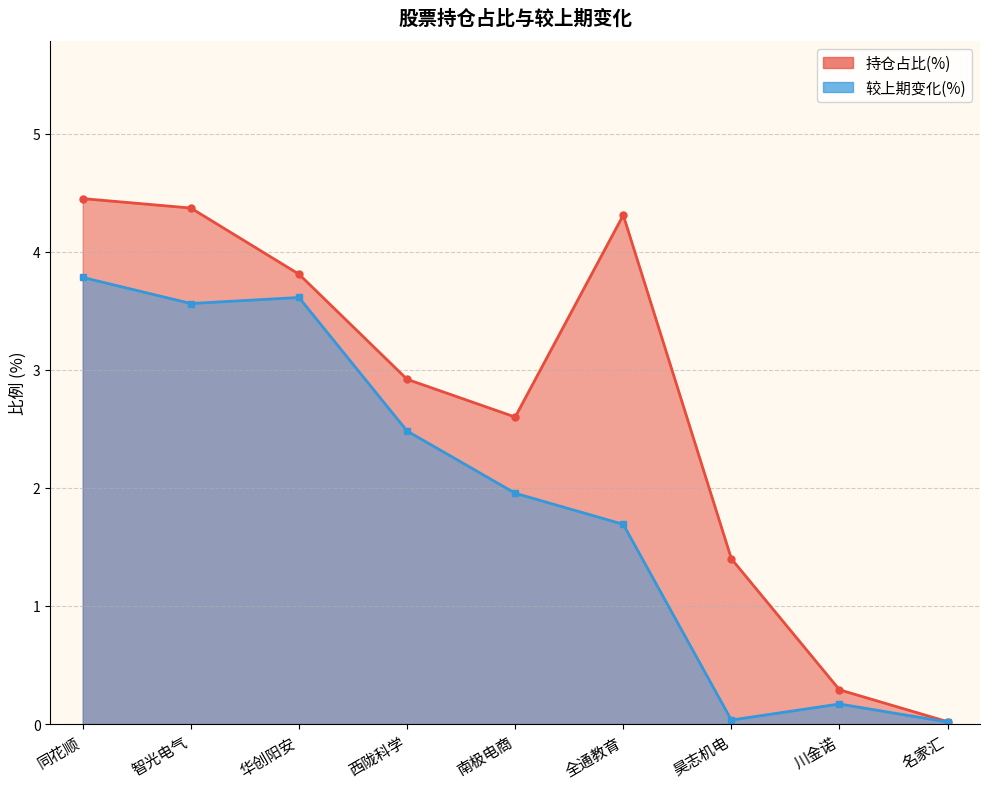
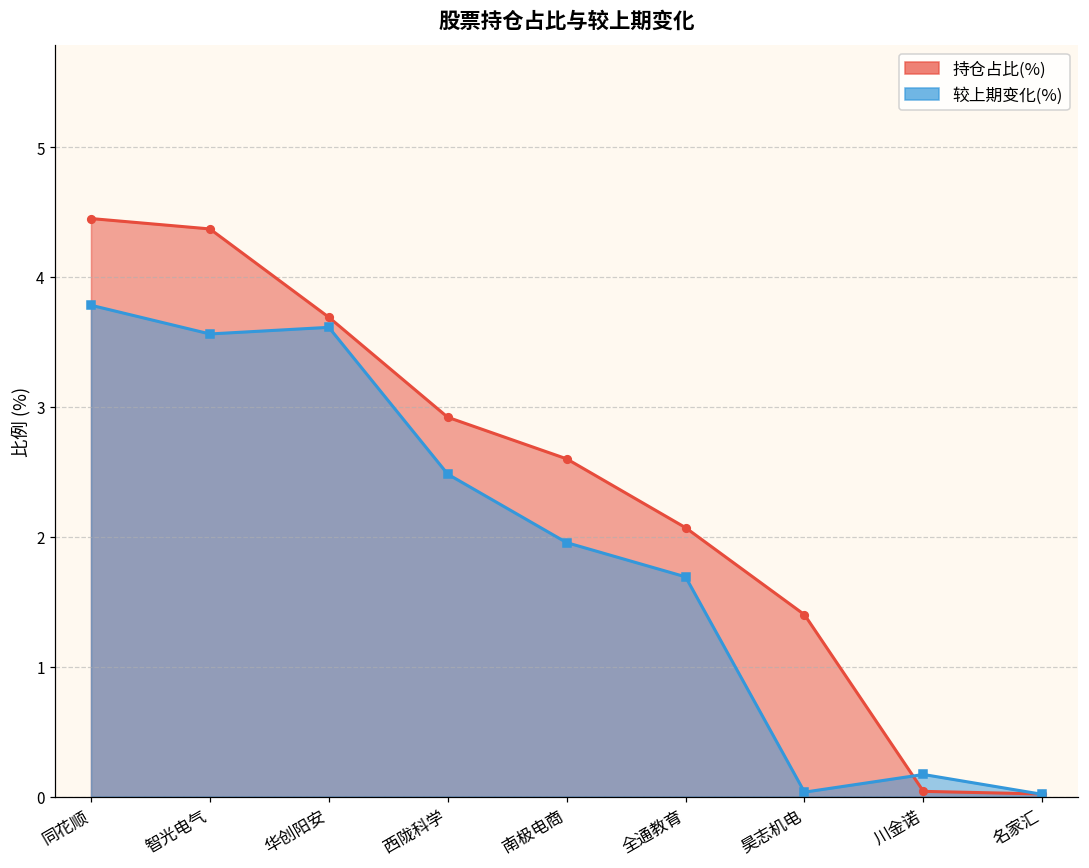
  {
    "持仓占比(%)": {
      "同花顺": 4.45,
      "智光电气": 4.37,
-     "华创阳安": 3.81,
+     "华创阳安": 3.69,
      "西陇科学": 2.92,
      "南极电商": 2.60,
-     "全通教育": 4.31,
+     "全通教育": 2.07,
      "昊志机电": 1.40,
-     "川金诺": 0.29
+     "川金诺": 0.04
    },
    "较上期变化(%)": {
      "同花顺": 3.78,
      "智光电气": 3.56,
      "华创阳安": 3.61,
      "西陇科学": 2.48,
      "南极电商": 1.95,
      "全通教育": 1.69,
      "昊志机电": 0.03,
      "川金诺": 0.17
    }
  }
